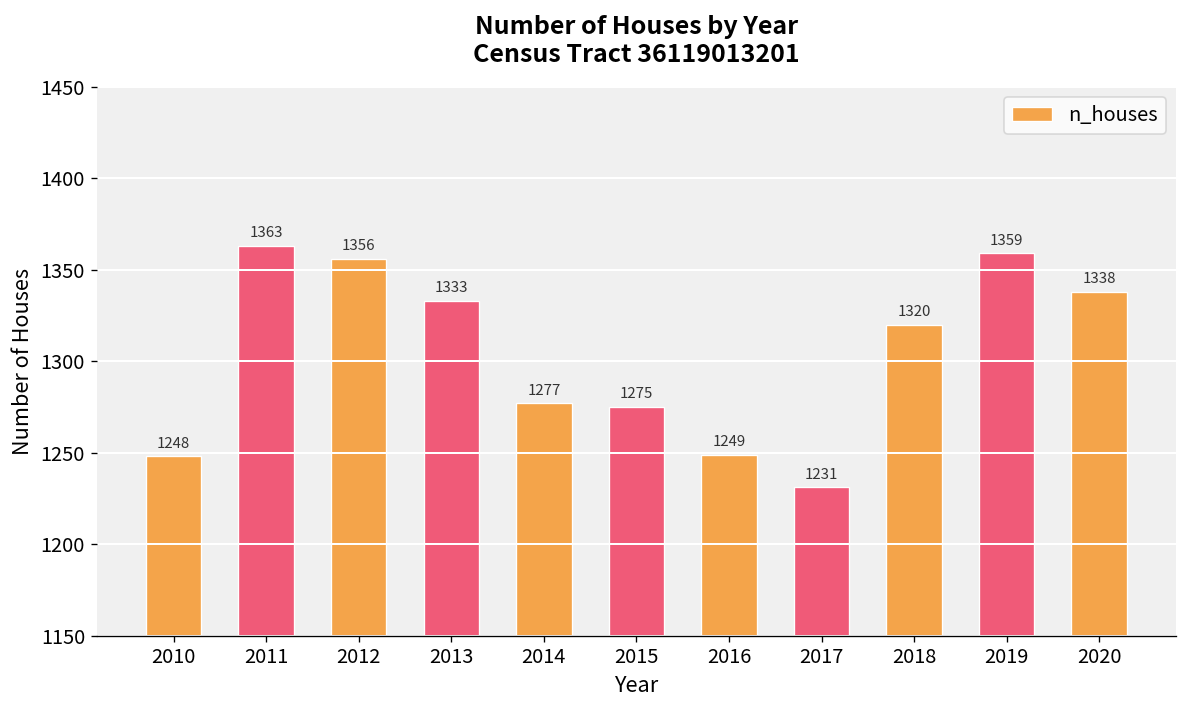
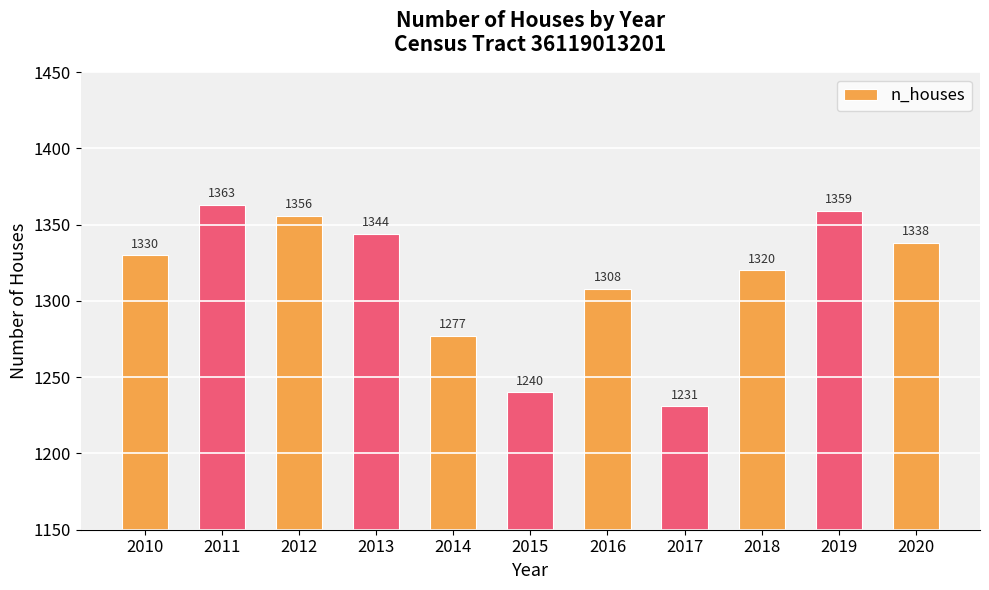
  {
-   "2010": 1248,
+   "2010": 1330,
    "2011": 1363,
    "2012": 1356,
-   "2013": 1333,
+   "2013": 1344,
    "2014": 1277,
-   "2015": 1275,
-   "2016": 1249,
+   "2015": 1240,
+   "2016": 1308,
    "2017": 1231,
    "2018": 1320,
    "2019": 1359,
    "2020": 1338
  }
